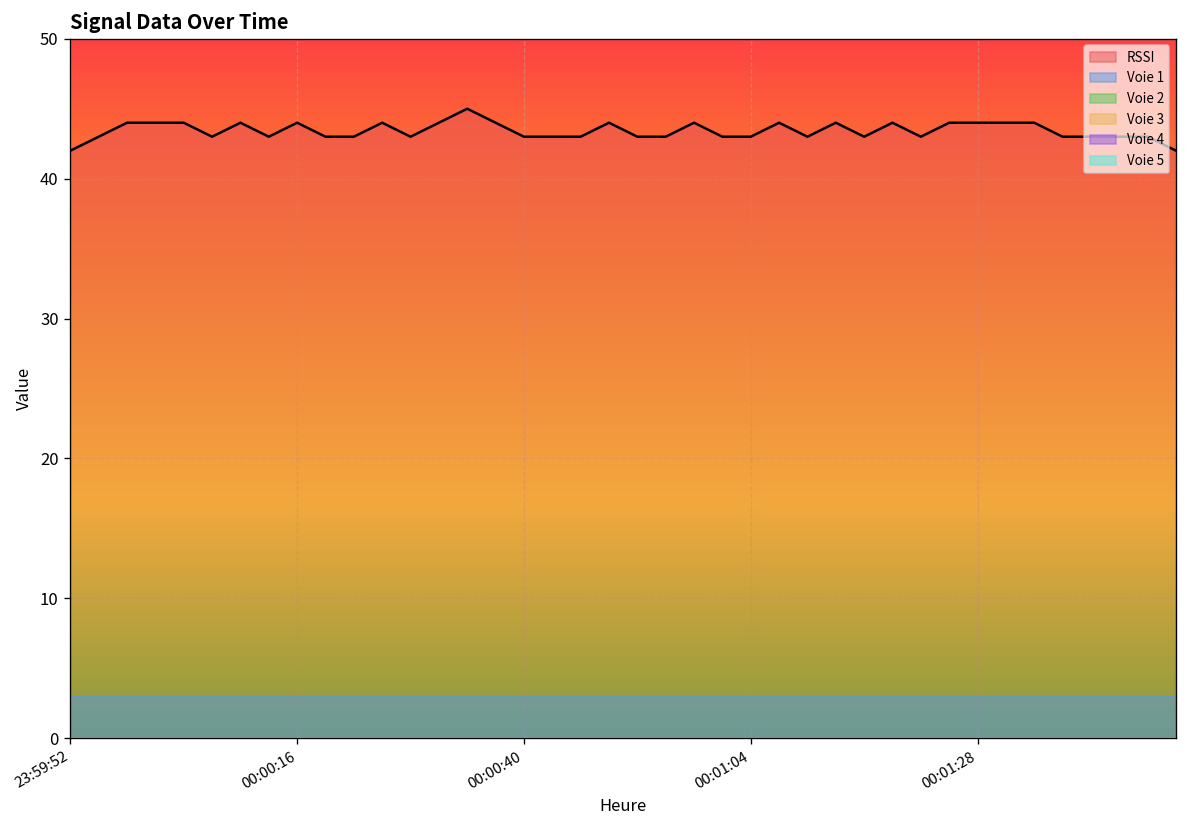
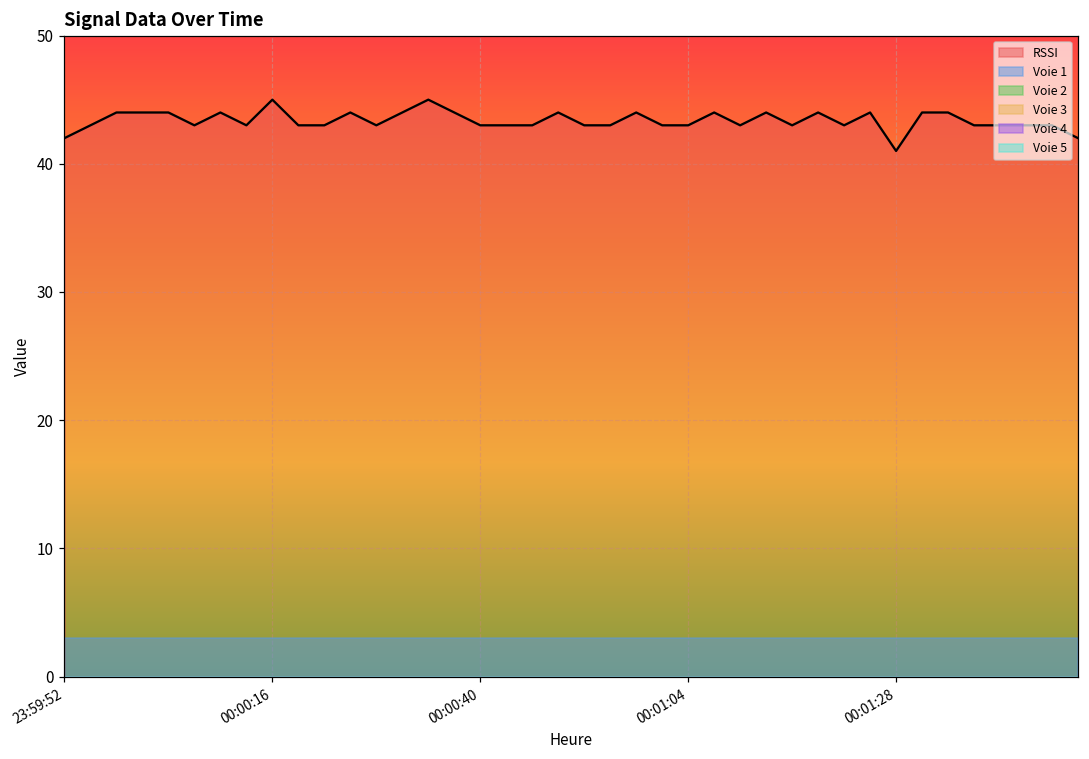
  {
    "RSSI": {
      "23:59:52": 42,
-     "00:00:16": 44,
+     "00:00:16": 45,
      "00:00:40": 43,
      "00:01:04": 43,
-     "00:01:28": 44
+     "00:01:28": 41
    }
  }
